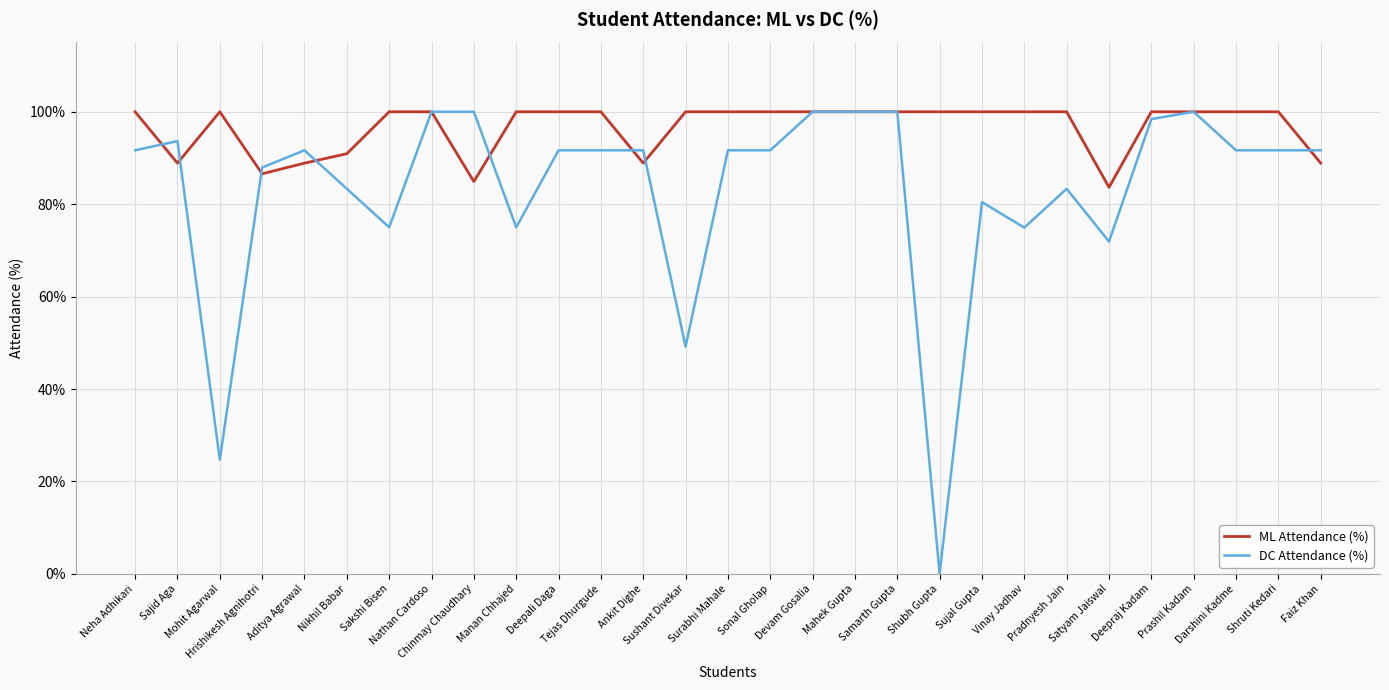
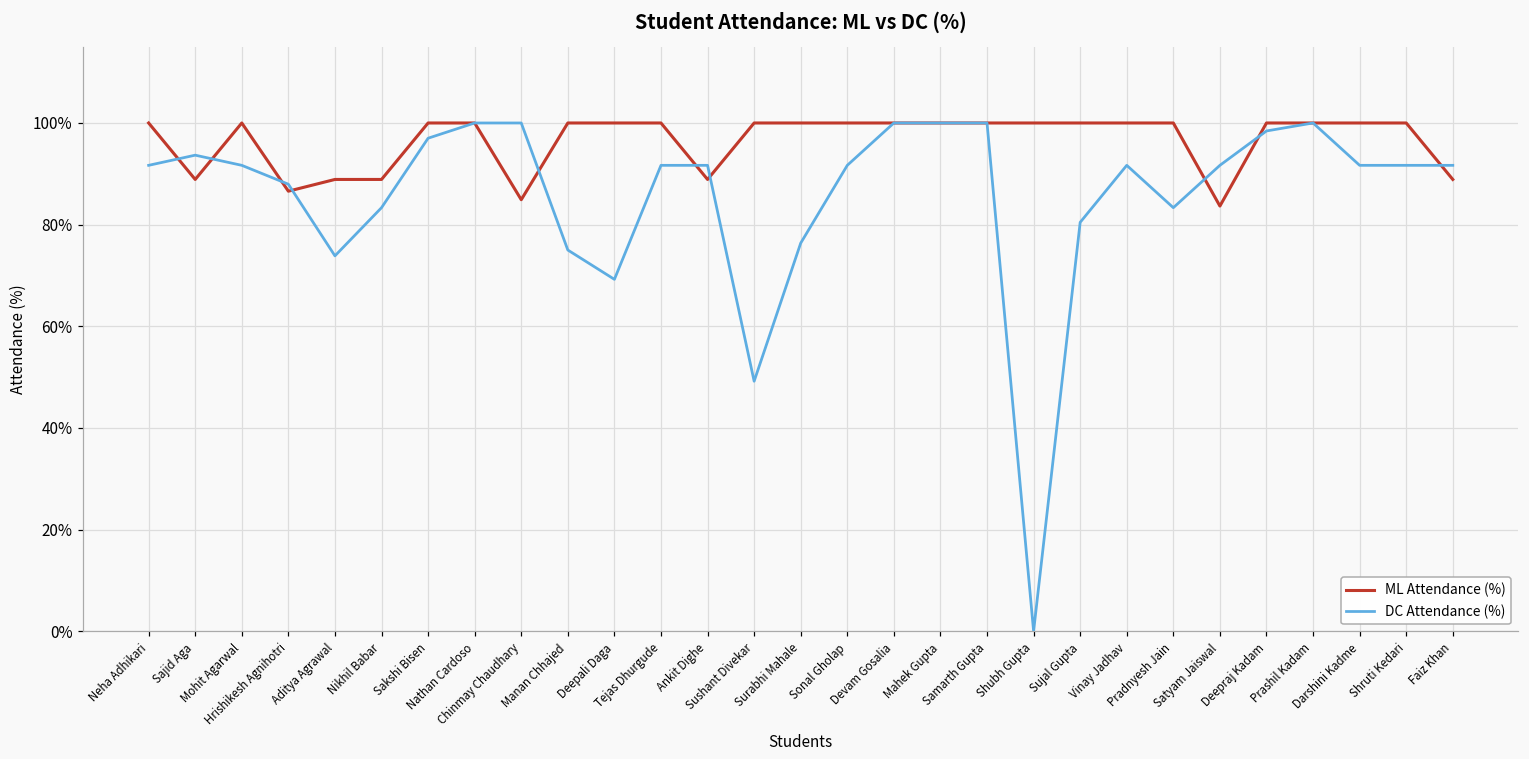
  {
    "ML Attendance (%)": {
      "Neha Adhikari": "100%",
      "Sajid Aga": "89%",
      "Mohit Agarwal": "100%",
      "Hrishikesh Agnihotri": "87%",
      "Aditya Agrawal": "89%",
-     "Nikhil Babar": "91%",
+     "Nikhil Babar": "89%",
      "Sakshi Bisen": "100%",
      "Chinmay Chaudhary": "85%",
      "Manan Chhajed": "100%",
      "Deepali Daga": "100%",
      "Tejas Dhurgude": "100%",
      "Ankit Dighe": "89%",
      "Sushant Divekar": "100%",
      "Surabhi Mahale": "100%",
      "Sonal Gholap": "100%",
      "Shubh Gupta": "100%",
      "Sujal Gupta": "100%",
      "Vinay Jadhav": "100%",
      "Pradnyesh Jain": "100%",
      "Satyam Jaiswal": "84%",
      "Deepraj Kadam": "100%",
      "Darshini Kadme": "100%",
      "Shruti Kedari": "100%",
      "Faiz Khan": "89%"
    },
    "DC Attendance (%)": {
      "Neha Adhikari": "92%",
      "Sajid Aga": "94%",
-     "Mohit Agarwal": "25%",
+     "Mohit Agarwal": "92%",
      "Hrishikesh Agnihotri": "88%",
-     "Aditya Agrawal": "92%",
+     "Aditya Agrawal": "74%",
      "Nikhil Babar": "83%",
-     "Sakshi Bisen": "75%",
+     "Sakshi Bisen": "97%",
      "Chinmay Chaudhary": "100%",
      "Manan Chhajed": "75%",
-     "Deepali Daga": "92%",
+     "Deepali Daga": "69%",
      "Tejas Dhurgude": "92%",
      "Ankit Dighe": "92%",
      "Sushant Divekar": "49%",
-     "Surabhi Mahale": "92%",
+     "Surabhi Mahale": "76%",
      "Sonal Gholap": "92%",
      "Shubh Gupta": "0%",
      "Sujal Gupta": "80%",
-     "Vinay Jadhav": "75%",
+     "Vinay Jadhav": "92%",
      "Pradnyesh Jain": "83%",
-     "Satyam Jaiswal": "72%",
+     "Satyam Jaiswal": "92%",
      "Deepraj Kadam": "98%",
      "Darshini Kadme": "92%",
      "Shruti Kedari": "92%",
      "Faiz Khan": "92%"
    }
  }
